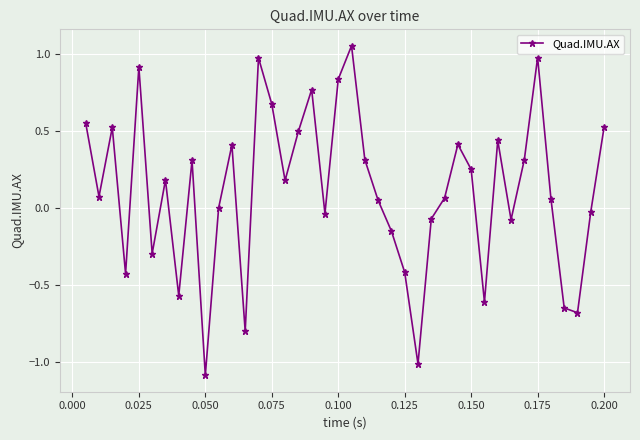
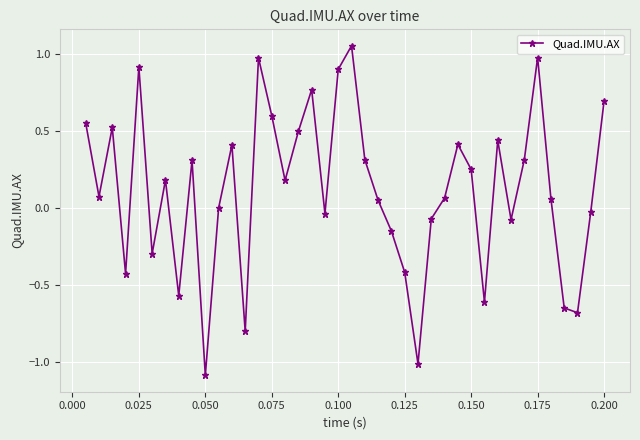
  {
    "0.025": 0.92,
    "0.050": -1.09,
-   "0.075": 0.67,
-   "0.100": 0.84,
+   "0.075": 0.60,
+   "0.100": 0.90,
    "0.125": -0.42,
    "0.150": 0.25,
    "0.175": 0.98,
-   "0.200": 0.52
+   "0.200": 0.70
  }
